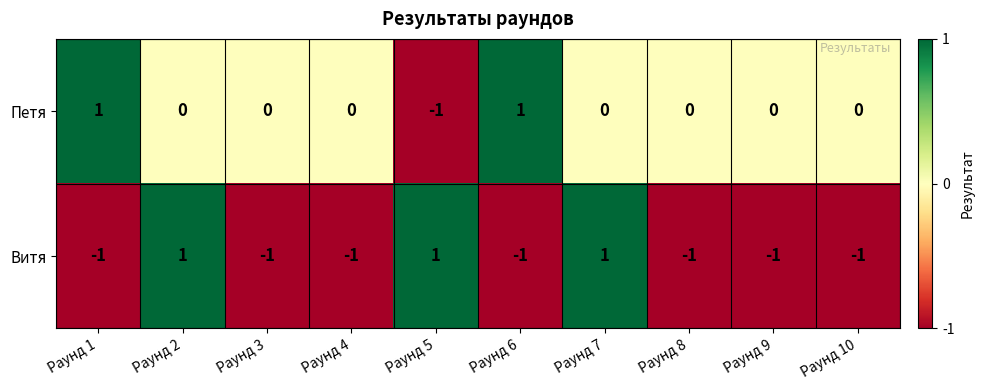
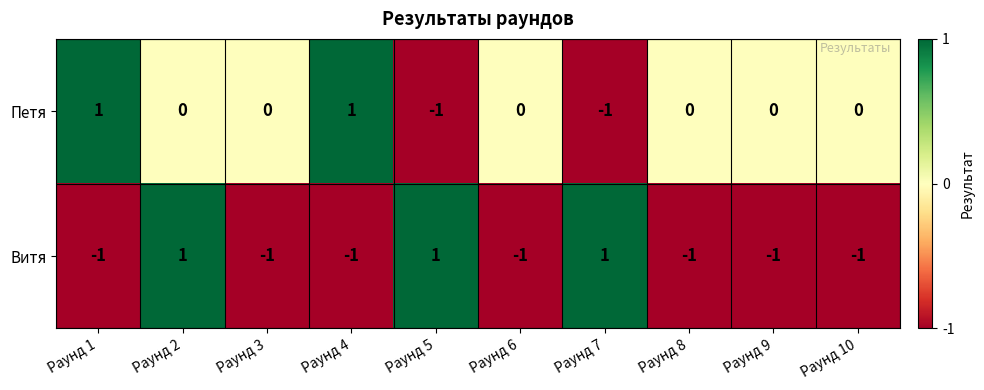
  {
    "Петя": {
      "Раунд 1": 1,
      "Раунд 2": 0,
      "Раунд 3": 0,
-     "Раунд 4": 0,
+     "Раунд 4": 1,
      "Раунд 5": -1,
-     "Раунд 6": 1,
-     "Раунд 7": 0,
+     "Раунд 6": 0,
+     "Раунд 7": -1,
      "Раунд 8": 0,
      "Раунд 9": 0
    },
    "Витя": {
      "Раунд 1": -1,
      "Раунд 2": 1,
      "Раунд 3": -1,
      "Раунд 4": -1,
      "Раунд 5": 1,
      "Раунд 6": -1,
      "Раунд 7": 1,
      "Раунд 8": -1,
      "Раунд 9": -1,
      "Раунд 10": -1
    }
  }
